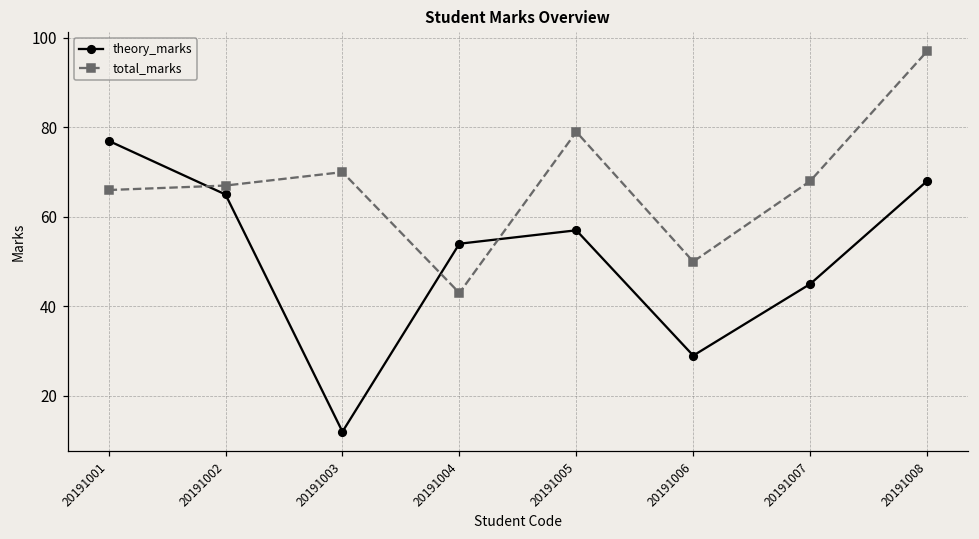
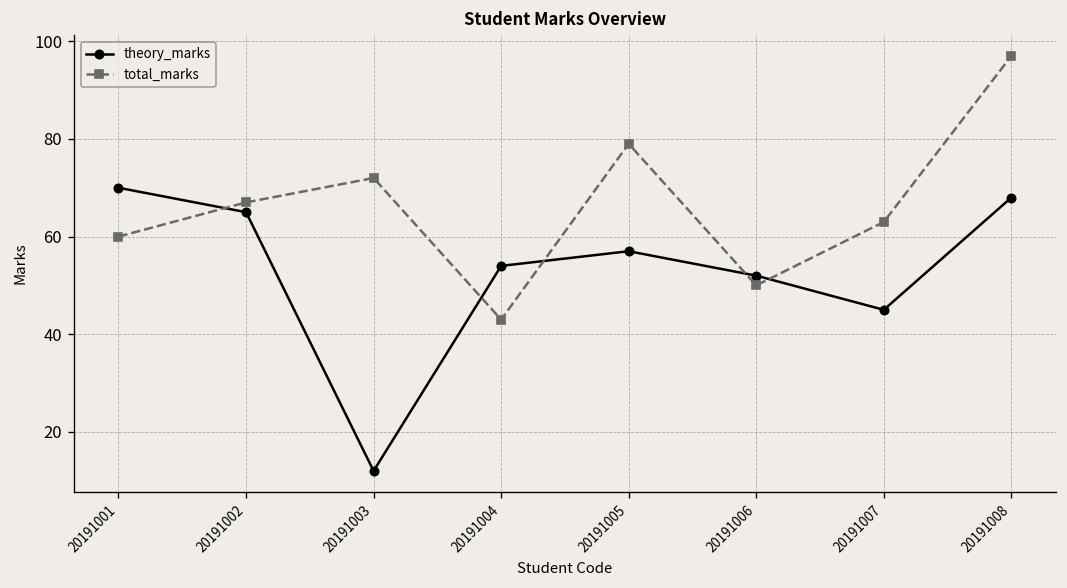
  {
    "theory_marks": {
-     "20191001": 77,
+     "20191001": 70,
      "20191002": 65,
      "20191003": 12,
      "20191004": 54,
      "20191005": 57,
-     "20191006": 29,
+     "20191006": 52,
      "20191007": 45,
      "20191008": 68
    },
    "total_marks": {
-     "20191001": 66,
+     "20191001": 60,
      "20191002": 67,
-     "20191003": 70,
+     "20191003": 72,
      "20191004": 43,
      "20191005": 79,
      "20191006": 50,
-     "20191007": 68,
+     "20191007": 63,
      "20191008": 97
    }
  }
